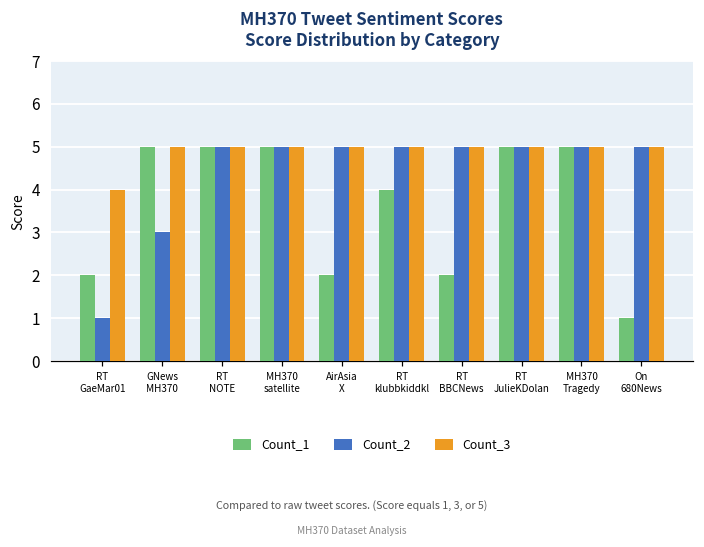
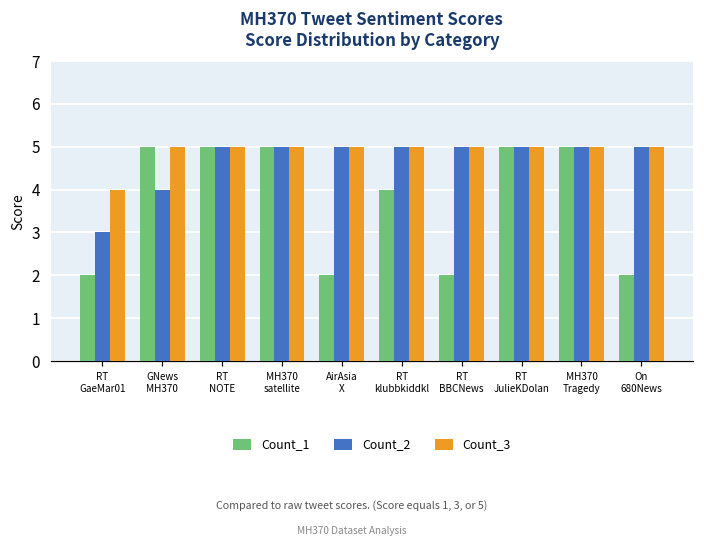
  {
    "Count_1": {
      "RT GaeMar01": 2,
      "GNews MH370": 5,
      "RT NOTE": 5,
      "MH370 satellite": 5,
      "AirAsia X": 2,
      "RT klubbkiddkl": 4,
      "RT BBCNews": 2,
      "RT JulieKDolan": 5,
      "MH370 Tragedy": 5,
-     "On 680News": 1
+     "On 680News": 2
    },
    "Count_2": {
-     "RT GaeMar01": 1,
-     "GNews MH370": 3,
+     "RT GaeMar01": 3,
+     "GNews MH370": 4,
      "RT NOTE": 5,
      "MH370 satellite": 5,
      "AirAsia X": 5,
      "RT klubbkiddkl": 5,
      "RT BBCNews": 5,
      "RT JulieKDolan": 5,
      "MH370 Tragedy": 5,
      "On 680News": 5
    },
    "Count_3": {
      "RT GaeMar01": 4,
      "GNews MH370": 5,
      "RT NOTE": 5,
      "MH370 satellite": 5,
      "AirAsia X": 5,
      "RT klubbkiddkl": 5,
      "RT BBCNews": 5,
      "RT JulieKDolan": 5,
      "MH370 Tragedy": 5,
      "On 680News": 5
    }
  }
